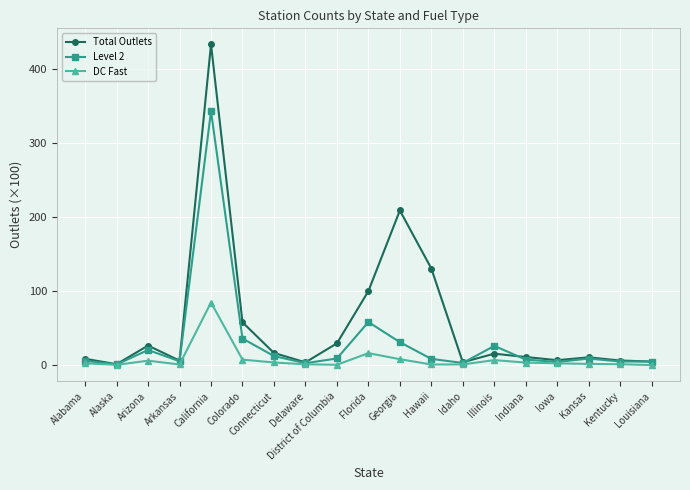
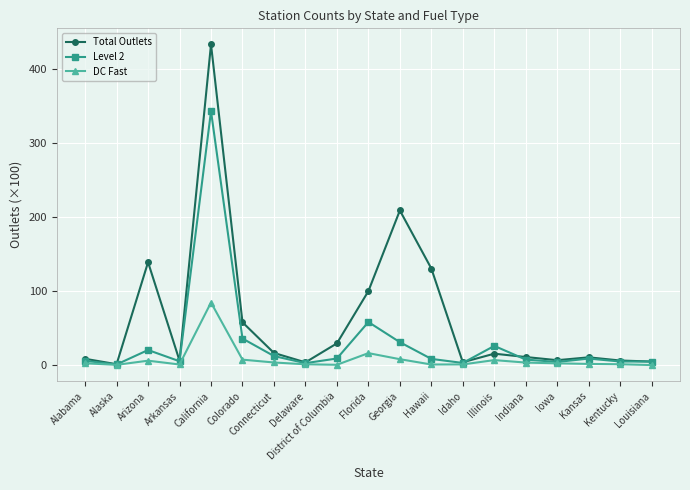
  {
    "Total Outlets": {
-     "Arizona": 30,
+     "Arizona": 140,
      "California": 430,
      "Colorado": 60,
      "Connecticut": 20,
      "District of Columbia": 30,
      "Florida": 100,
      "Georgia": 210,
      "Hawaii": 130,
      "Illinois": 20,
      "Indiana": 10
    }
  }
